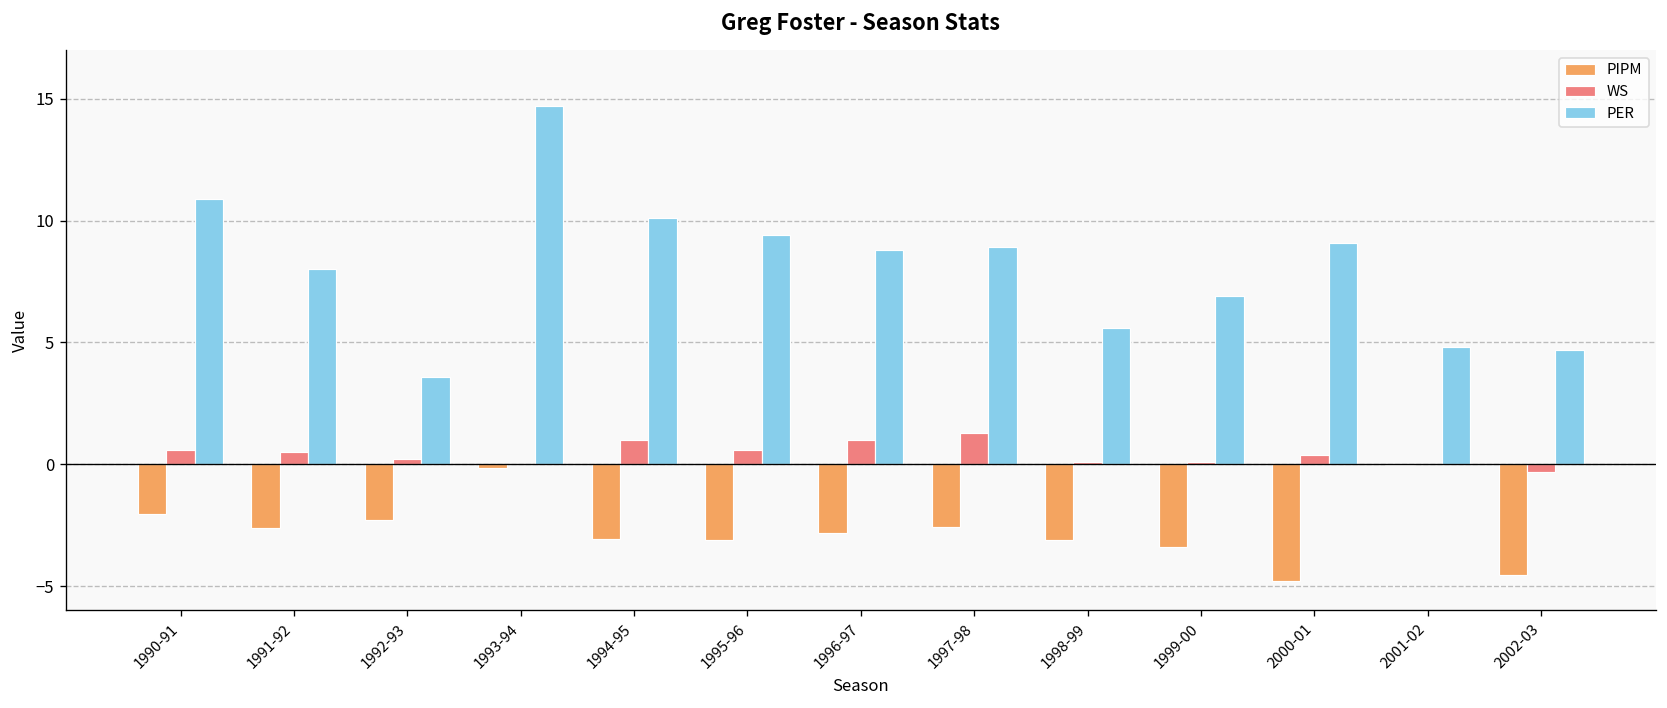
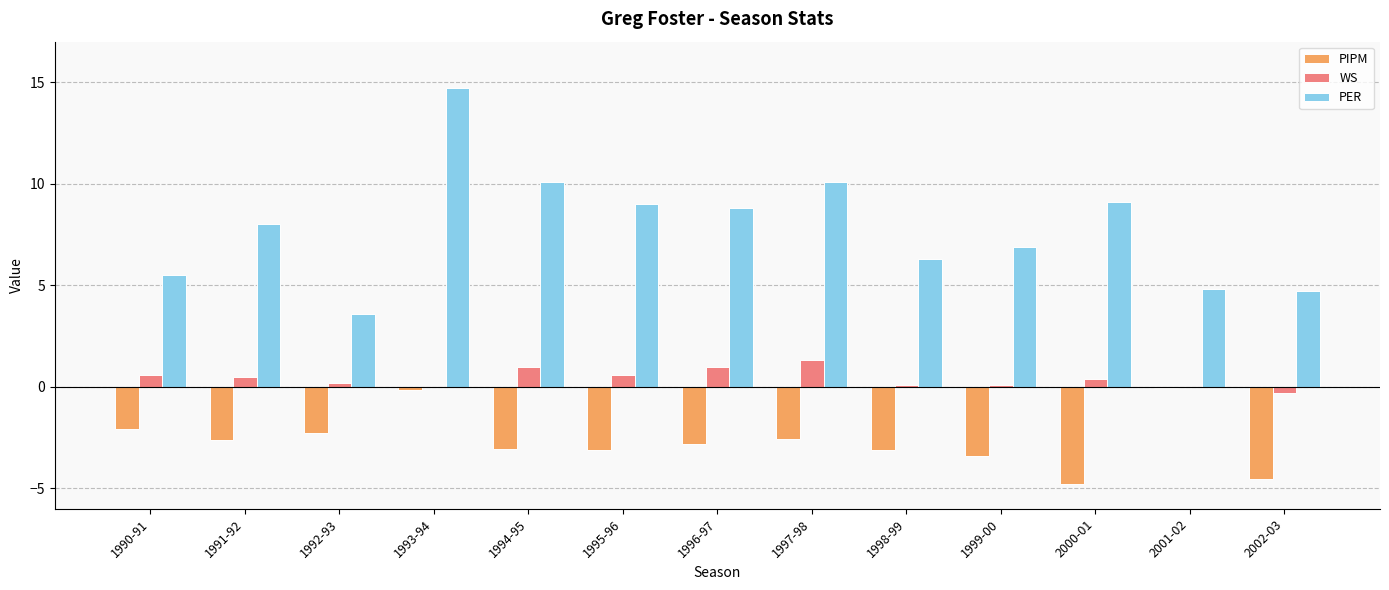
  {
    "PER": {
-     "1990-91": 10.9,
+     "1990-91": 5.5,
      "1991-92": 8.0,
      "1992-93": 3.6,
      "1993-94": 14.7,
      "1994-95": 10.1,
-     "1995-96": 9.4,
+     "1995-96": 9.0,
      "1996-97": 8.8,
-     "1997-98": 8.9,
-     "1998-99": 5.6,
+     "1997-98": 10.1,
+     "1998-99": 6.3,
      "1999-00": 6.9,
      "2000-01": 9.1,
      "2001-02": 4.8,
      "2002-03": 4.7
    }
  }
